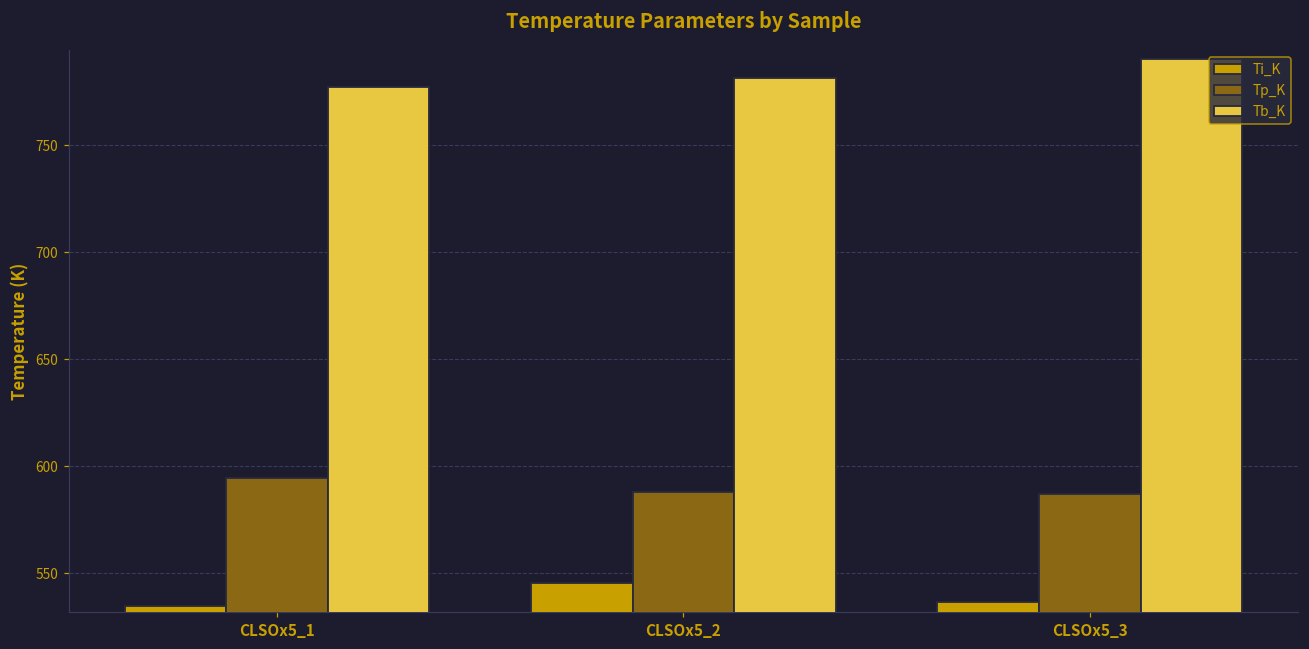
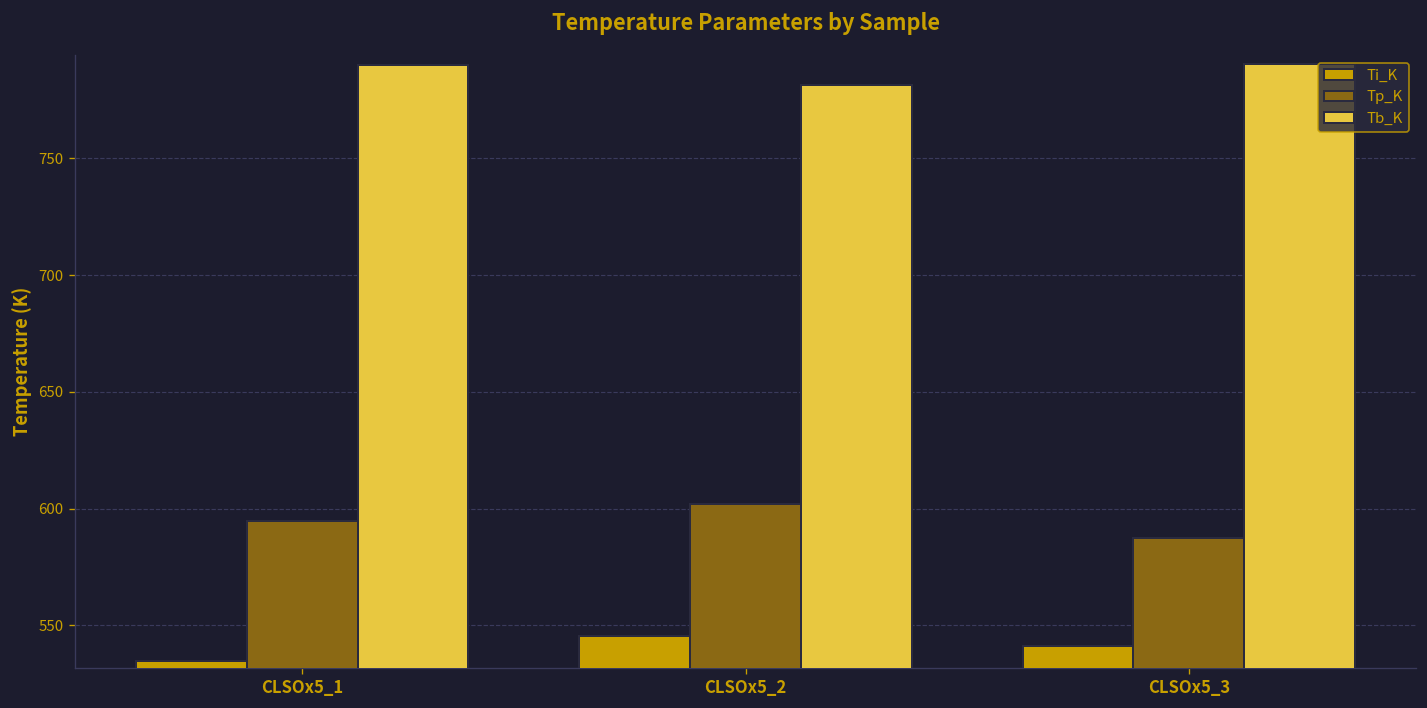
  {
    "Ti_K": {
      "CLSOx5_1": 535,
      "CLSOx5_2": 545,
-     "CLSOx5_3": 537
+     "CLSOx5_3": 541
    },
    "Tp_K": {
      "CLSOx5_1": 595,
-     "CLSOx5_2": 588,
+     "CLSOx5_2": 602,
      "CLSOx5_3": 587
    },
    "Tb_K": {
-     "CLSOx5_1": 777,
+     "CLSOx5_1": 790,
      "CLSOx5_2": 781,
      "CLSOx5_3": 790
    }
  }
